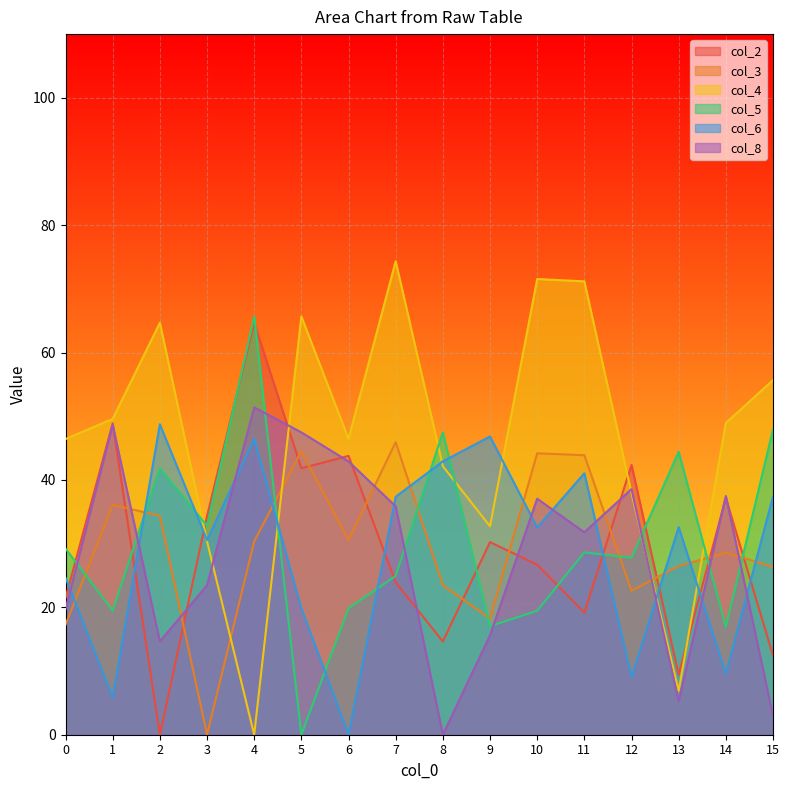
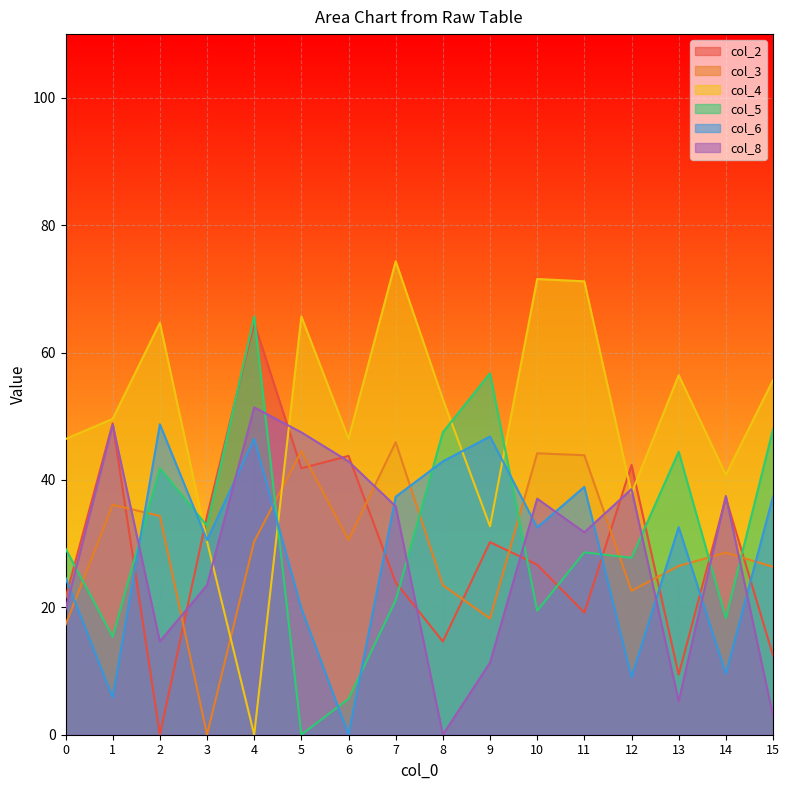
  {
    "col_4": {
      "0": 46,
      "1": 50,
      "2": 65,
      "4": 0,
      "5": 66,
      "6": 46,
      "7": 74,
-     "8": 42,
+     "8": 53,
      "9": 33,
      "10": 72,
      "11": 71,
      "12": 38,
-     "13": 7,
-     "14": 49,
+     "13": 56,
+     "14": 41,
      "15": 56
    },
    "col_5": {
      "0": 29,
-     "1": 19,
+     "1": 15,
      "2": 42,
      "3": 33,
      "4": 66,
      "5": 0,
-     "6": 20,
-     "7": 25,
+     "6": 6,
+     "7": 21,
      "8": 47,
-     "9": 17,
+     "9": 57,
      "10": 19,
      "11": 29,
      "12": 28,
      "13": 44,
-     "14": 17,
+     "14": 18,
      "15": 48
    },
    "col_6": {
      "0": 25,
      "1": 6,
      "2": 49,
      "4": 46,
      "5": 20,
      "6": 0,
      "7": 37,
      "8": 43,
      "9": 47,
      "10": 33,
-     "11": 41,
+     "11": 39,
      "12": 9,
      "13": 33,
      "14": 10,
      "15": 37
    },
    "col_8": {
      "0": 20,
      "2": 15,
      "3": 23,
      "4": 51,
      "5": 47,
      "6": 43,
      "7": 36,
      "8": 0,
-     "9": 16,
+     "9": 11,
      "10": 37,
      "11": 32,
      "12": 39,
      "13": 5,
      "15": 3
    }
  }
